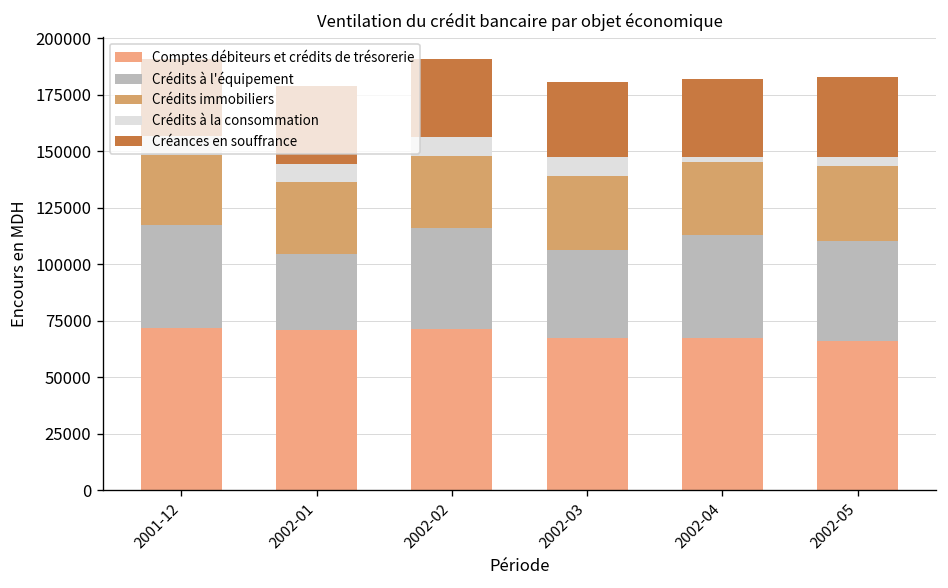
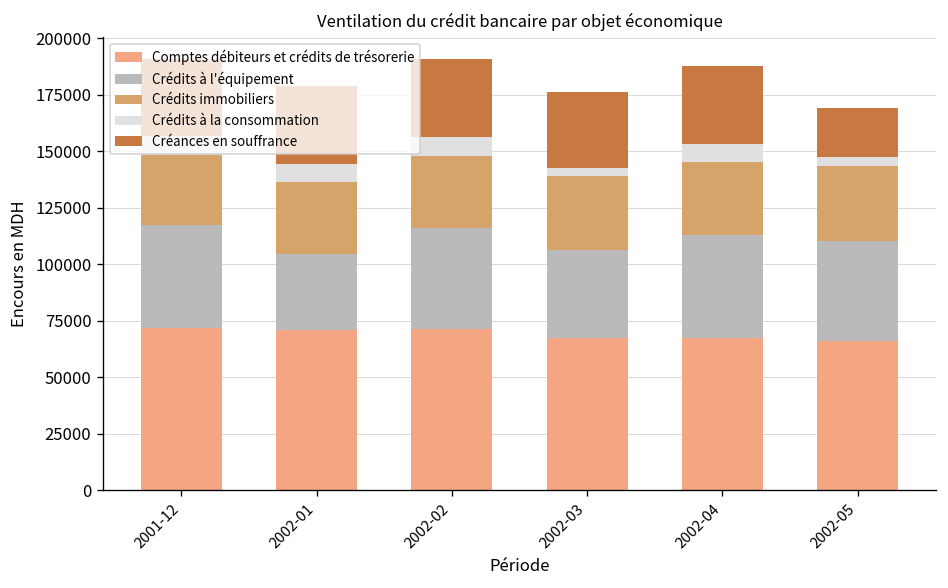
  {
    "Crédits à l'équipement": {
      "2001-12": 45000,
      "2002-01": 34000,
      "2002-02": 45000,
      "2002-03": 39000,
      "2002-04": 45000,
      "2002-05": 44000
    },
    "Crédits à la consommation": {
      "2002-01": 8000,
      "2002-02": 8000,
-     "2002-03": 8000,
-     "2002-04": 2000,
+     "2002-03": 4000,
+     "2002-04": 8000,
      "2002-05": 4000
    },
    "Créances en souffrance": {
      "2002-02": 34000,
      "2002-03": 33000,
      "2002-04": 34000,
-     "2002-05": 35000
+     "2002-05": 22000
    }
  }
